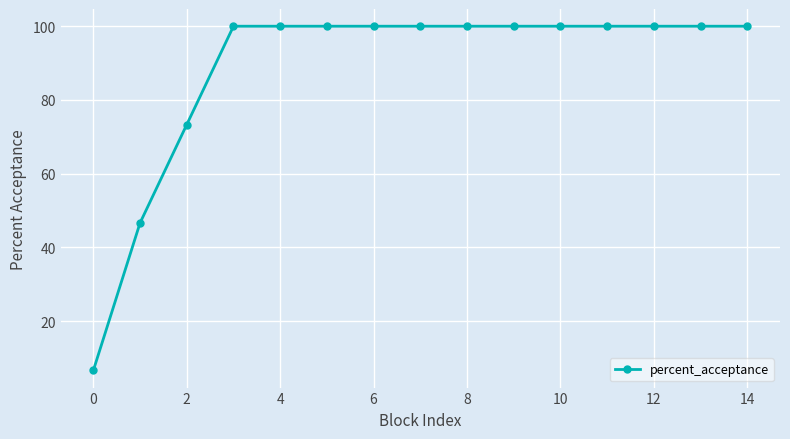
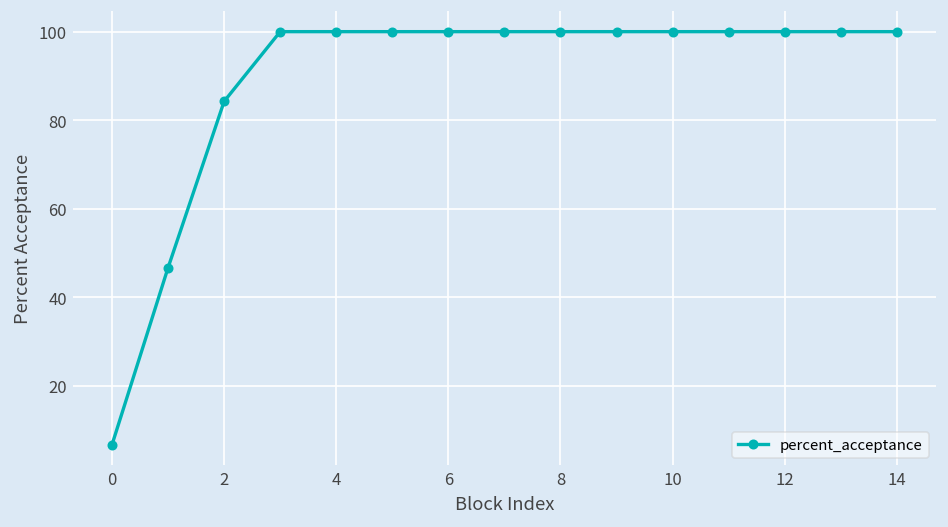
  {
    "0": 7,
-   "2": 73,
+   "2": 84,
    "4": 100,
    "6": 100,
    "8": 100,
    "10": 100,
    "12": 100,
    "14": 100
  }
